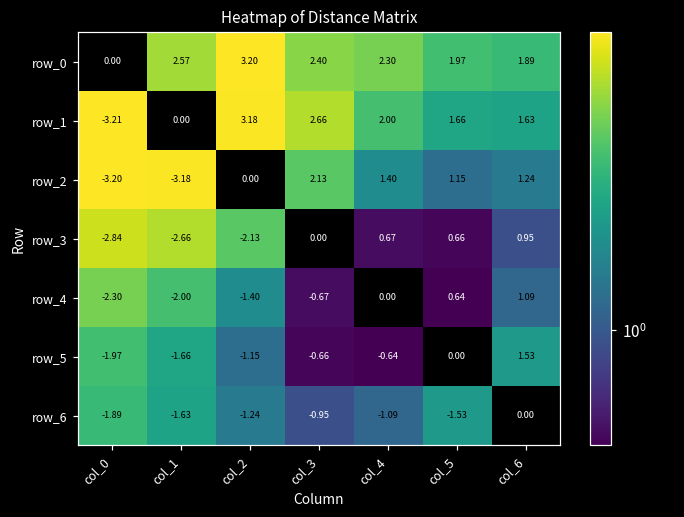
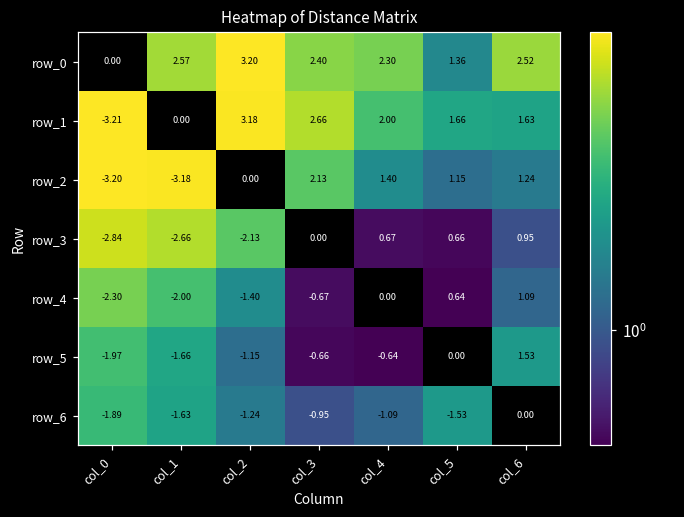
  {
    "row_0": {
      "col_1": 2.57,
      "col_2": 3.20,
      "col_3": 2.40,
      "col_4": 2.30,
-     "col_5": 1.97,
-     "col_6": 1.89
+     "col_5": 1.36,
+     "col_6": 2.52
    },
    "row_1": {
      "col_0": -3.21,
      "col_2": 3.18,
      "col_3": 2.66,
      "col_4": 2.00,
      "col_5": 1.66,
      "col_6": 1.63
    },
    "row_2": {
      "col_0": -3.20,
      "col_1": -3.18,
      "col_3": 2.13,
      "col_4": 1.40,
      "col_5": 1.15,
      "col_6": 1.24
    },
    "row_3": {
      "col_0": -2.84,
      "col_1": -2.66,
      "col_2": -2.13,
      "col_4": 0.67,
      "col_5": 0.66,
      "col_6": 0.95
    },
    "row_4": {
      "col_0": -2.30,
      "col_1": -2.00,
      "col_2": -1.40,
      "col_3": -0.67,
      "col_5": 0.64,
      "col_6": 1.09
    },
    "row_5": {
      "col_0": -1.97,
      "col_1": -1.66,
      "col_2": -1.15,
      "col_3": -0.66,
      "col_4": -0.64,
      "col_6": 1.53
    },
    "row_6": {
      "col_0": -1.89,
      "col_1": -1.63,
      "col_2": -1.24,
      "col_3": -0.95,
      "col_4": -1.09,
      "col_5": -1.53
    }
  }
